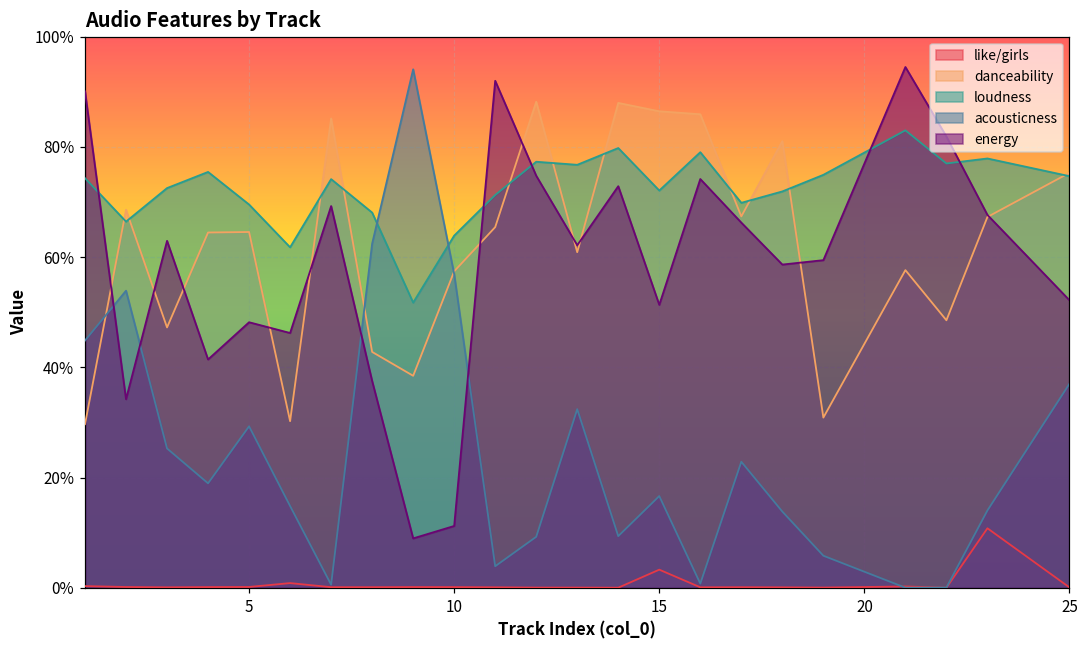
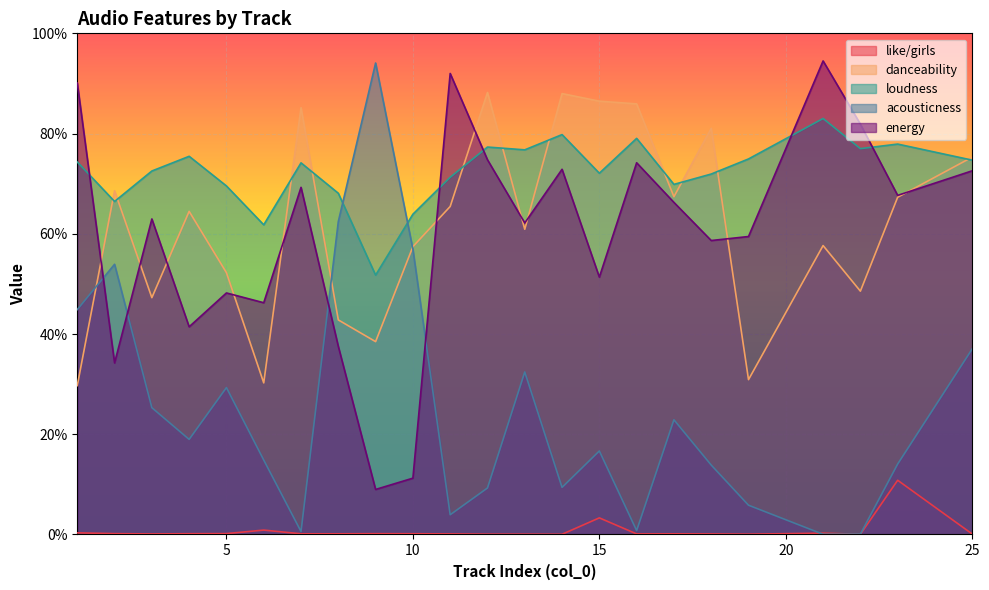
  {
    "like/girls": {
      "5": "0%",
      "10": "0%",
      "15": "3%",
      "25": "0%"
    },
    "danceability": {
-     "5": "65%",
+     "5": "52%",
      "10": "57%",
      "15": "86%",
      "25": "75%"
    },
    "energy": {
      "5": "48%",
      "10": "11%",
      "15": "51%",
-     "25": "52%"
+     "25": "73%"
    }
  }
